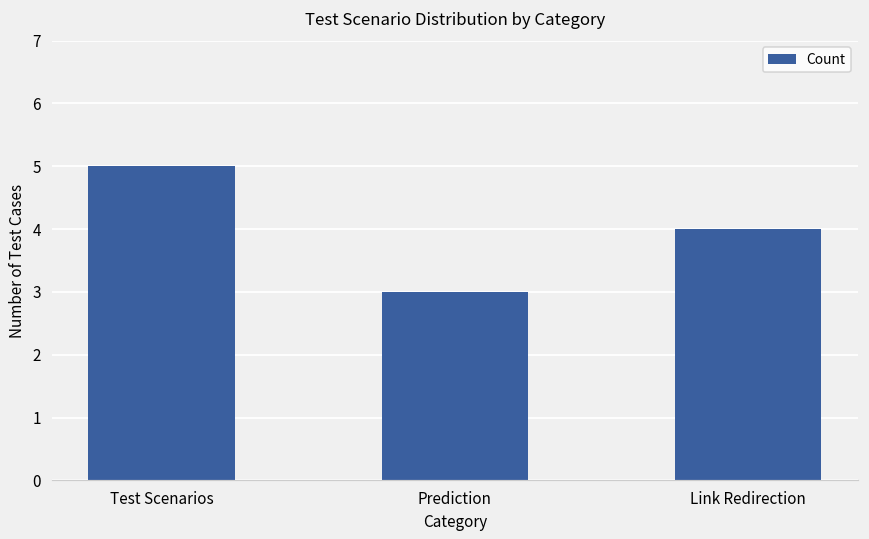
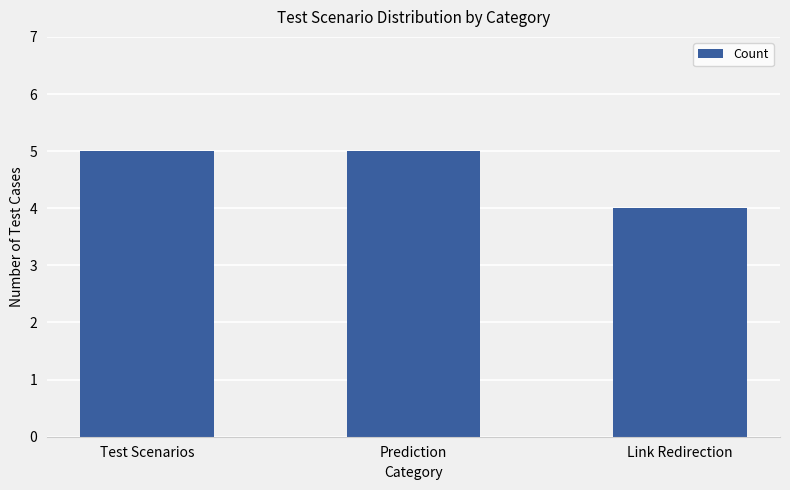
  {
    "Test Scenarios": 5,
-   "Prediction": 3,
+   "Prediction": 5,
    "Link Redirection": 4
  }
